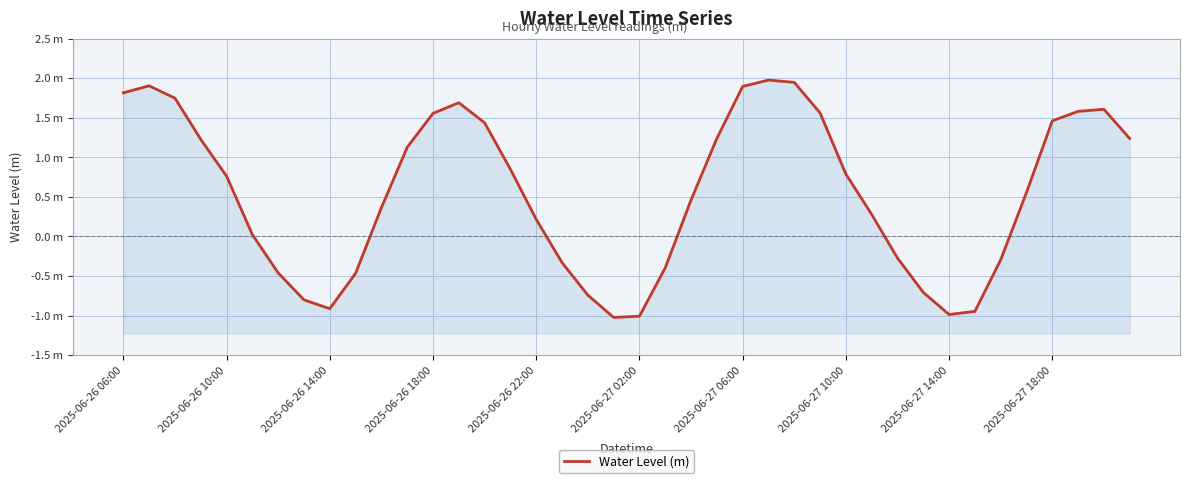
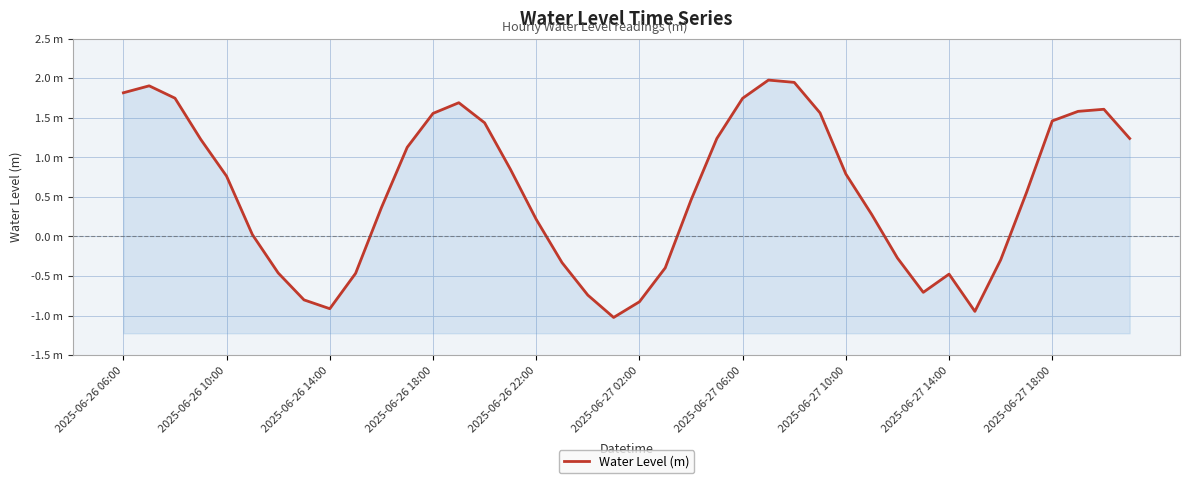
  {
    "2025-06-26 06:00": "1.8 m",
    "2025-06-26 10:00": "0.8 m",
    "2025-06-26 14:00": "-0.9 m",
    "2025-06-26 18:00": "1.6 m",
    "2025-06-26 22:00": "0.2 m",
-   "2025-06-27 02:00": "-1.0 m",
-   "2025-06-27 06:00": "1.9 m",
+   "2025-06-27 02:00": "-0.8 m",
+   "2025-06-27 06:00": "1.7 m",
    "2025-06-27 10:00": "0.8 m",
-   "2025-06-27 14:00": "-1.0 m",
+   "2025-06-27 14:00": "-0.5 m",
    "2025-06-27 18:00": "1.5 m"
  }
